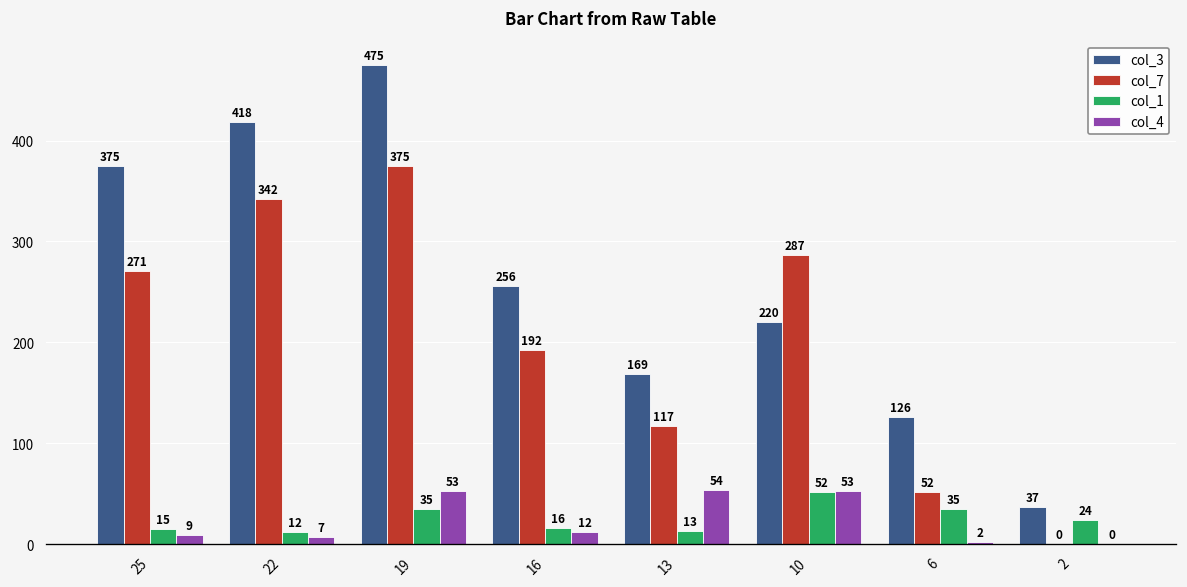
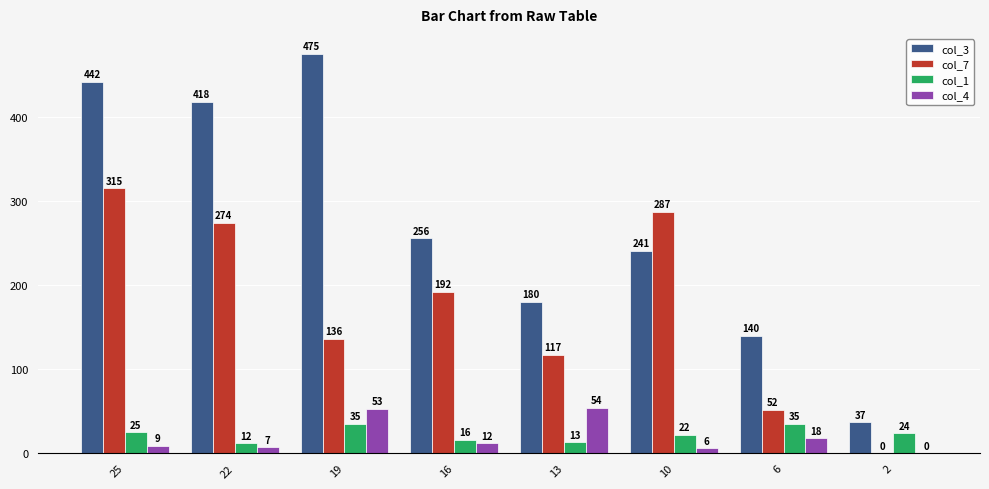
  {
    "col_3": {
-     "25": 375,
+     "25": 442,
      "22": 418,
      "19": 475,
      "16": 256,
-     "13": 169,
-     "10": 220,
-     "6": 126,
+     "13": 180,
+     "10": 241,
+     "6": 140,
      "2": 37
    },
    "col_7": {
-     "25": 271,
-     "22": 342,
-     "19": 375,
+     "25": 315,
+     "22": 274,
+     "19": 136,
      "16": 192,
      "13": 117,
      "10": 287,
      "6": 52,
      "2": 0
    },
    "col_1": {
-     "25": 15,
+     "25": 25,
      "22": 12,
      "19": 35,
      "16": 16,
      "13": 13,
-     "10": 52,
+     "10": 22,
      "6": 35,
      "2": 24
    },
    "col_4": {
      "25": 9,
      "22": 7,
      "19": 53,
      "16": 12,
      "13": 54,
-     "10": 53,
-     "6": 2,
+     "10": 6,
+     "6": 18,
      "2": 0
    }
  }
